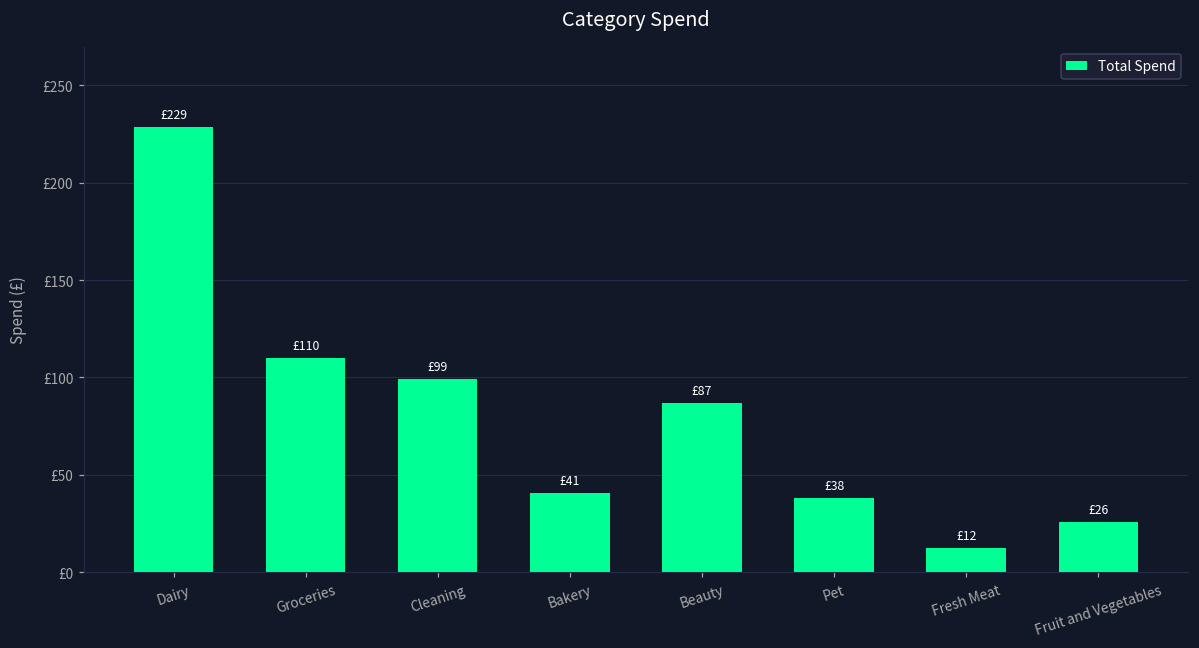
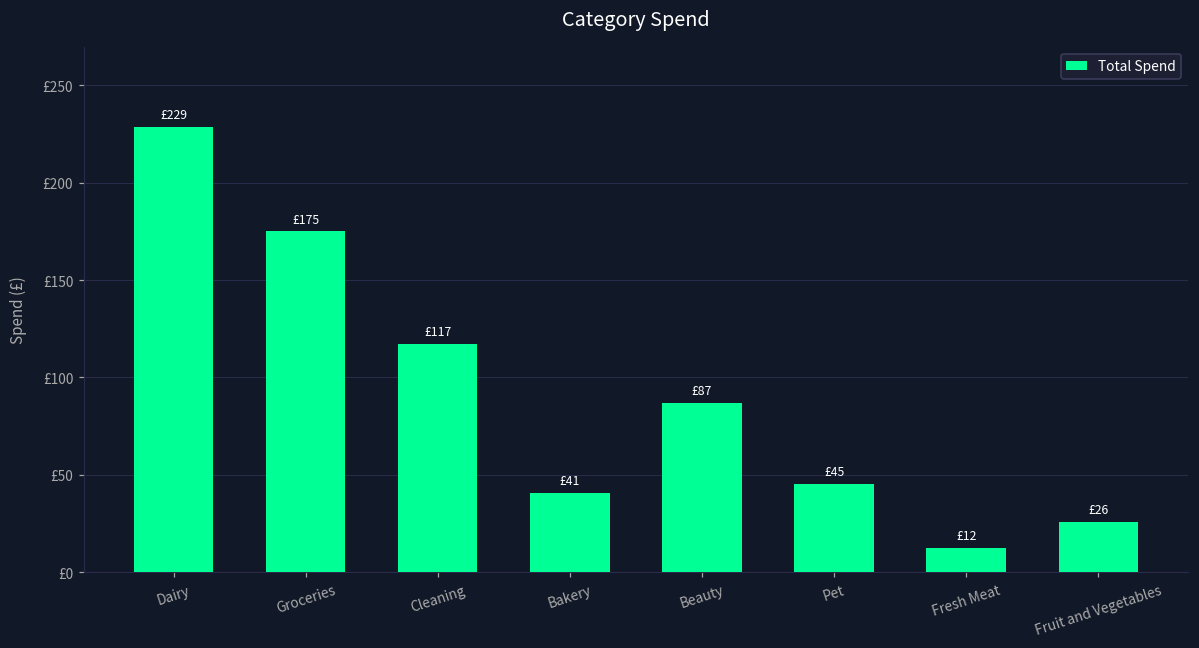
  {
    "Dairy": "£229",
-   "Groceries": "£110",
-   "Cleaning": "£99",
+   "Groceries": "£175",
+   "Cleaning": "£117",
    "Bakery": "£41",
    "Beauty": "£87",
-   "Pet": "£38",
+   "Pet": "£45",
    "Fresh Meat": "£12",
    "Fruit and Vegetables": "£26"
  }
